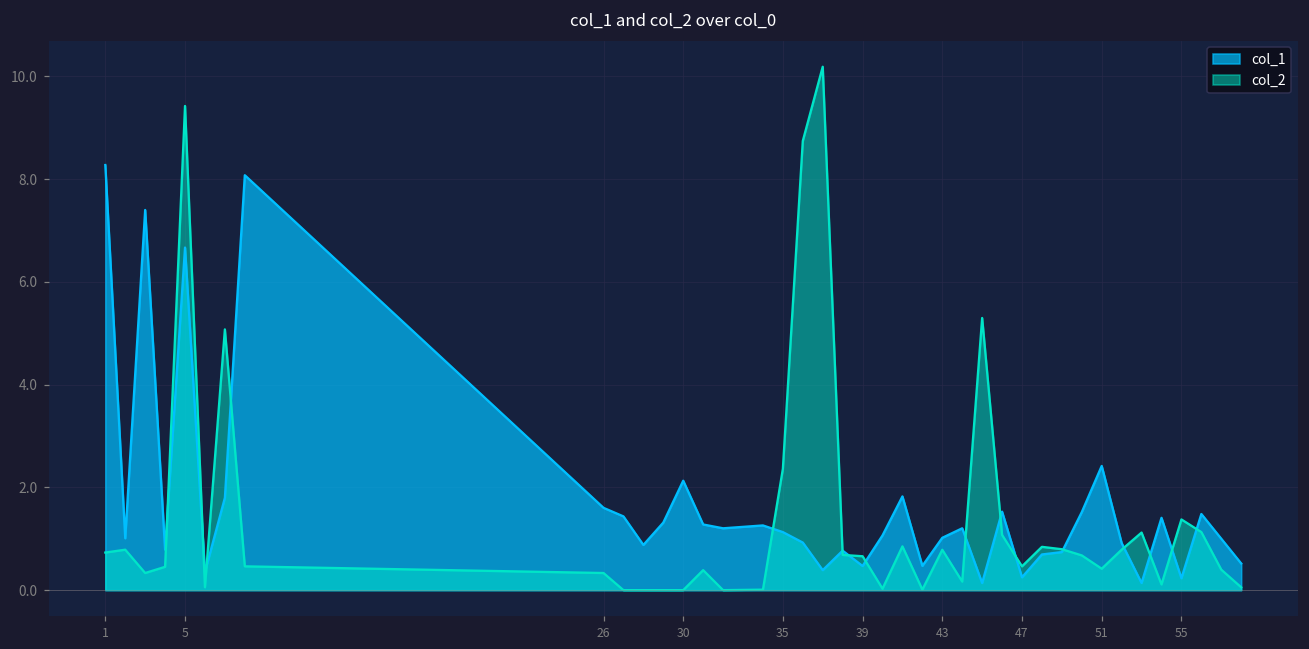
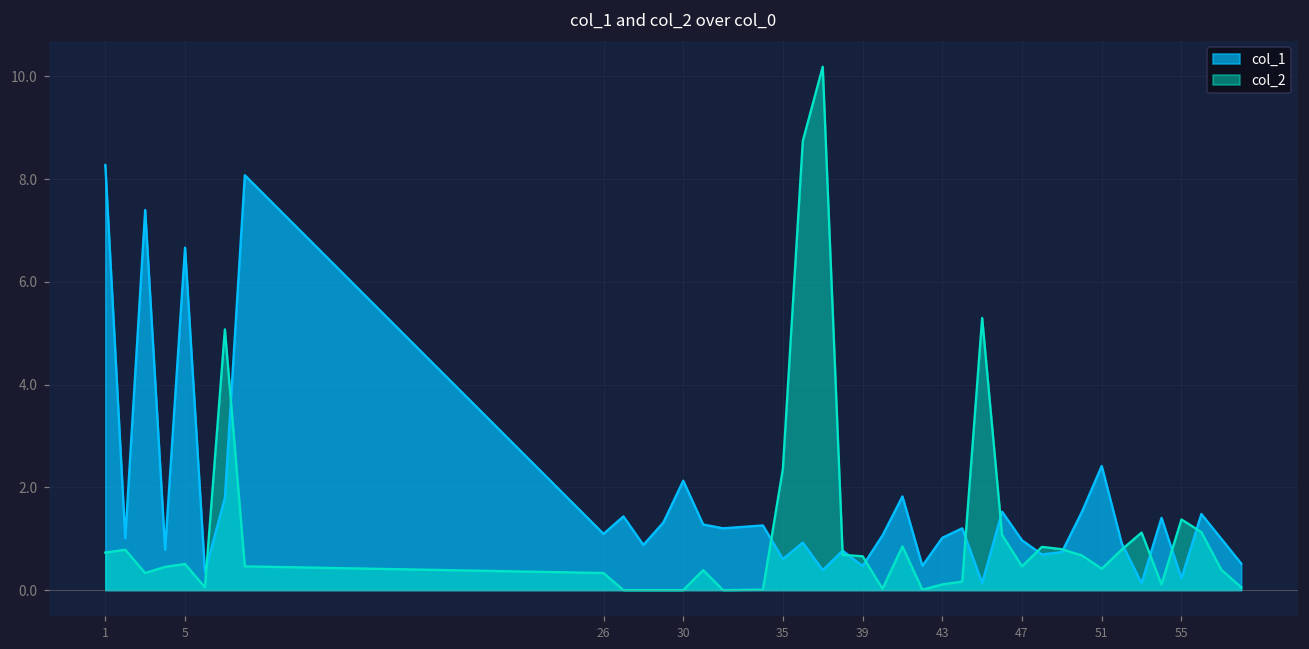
  {
    "col_1": {
      "1": 8.3,
      "5": 6.7,
-     "26": 1.6,
+     "26": 1.1,
      "30": 2.1,
-     "35": 1.1,
+     "35": 0.6,
      "39": 0.5,
      "43": 1.0,
-     "47": 0.3,
+     "47": 1.0,
      "51": 2.4,
      "55": 0.2
    },
    "col_2": {
      "1": 0.7,
-     "5": 9.4,
+     "5": 0.5,
      "26": 0.3,
      "30": 0.0,
      "35": 2.4,
      "39": 0.7,
-     "43": 0.8,
+     "43": 0.1,
      "47": 0.5,
      "51": 0.4,
      "55": 1.4
    }
  }
